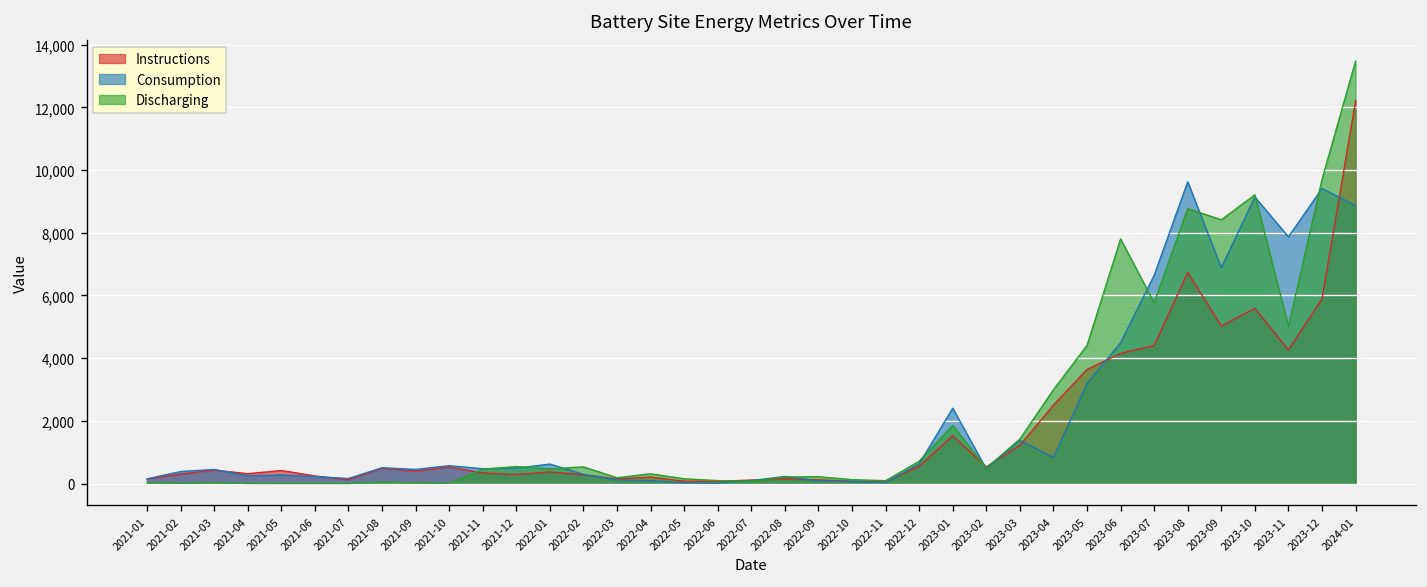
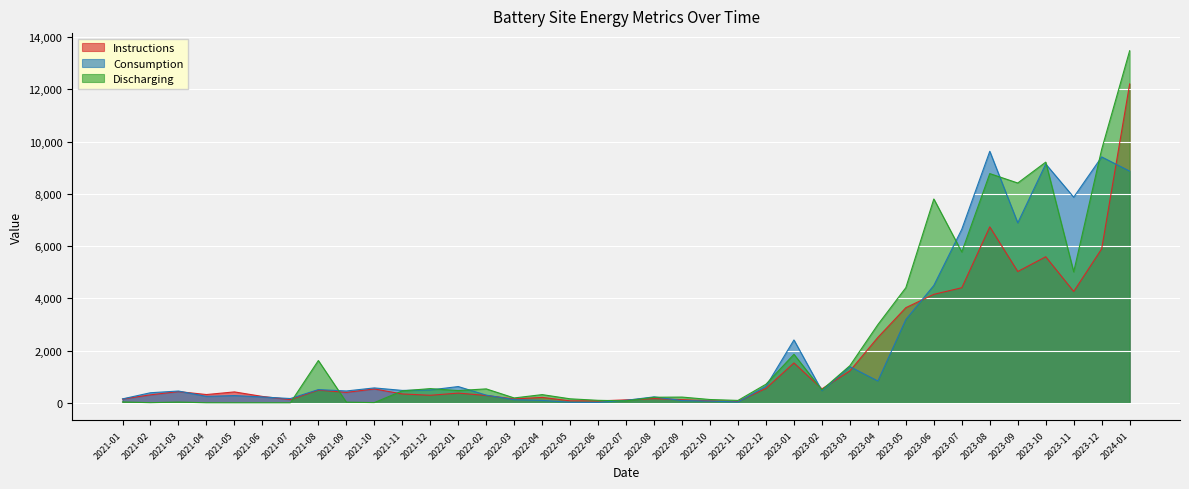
  {
    "Instructions": {
      "2021-05": "400",
      "2021-11": "300",
      "2021-12": "300",
      "2022-04": "200",
      "2023-01": "1,500",
      "2023-03": "1,200",
      "2023-04": "2,500",
      "2023-05": "3,600",
      "2023-06": "4,200",
      "2023-07": "4,400",
      "2023-08": "6,700",
      "2023-09": "5,000",
      "2023-10": "5,600",
      "2023-11": "4,300",
      "2023-12": "5,900",
      "2024-01": "12,200"
    },
    "Consumption": {
      "2021-05": "300",
      "2022-01": "600",
      "2022-04": "100",
      "2023-01": "2,400",
      "2023-04": "800",
      "2023-05": "3,200",
      "2023-06": "4,500",
      "2023-07": "6,600",
      "2023-08": "9,600",
      "2023-09": "6,900",
      "2023-11": "7,900",
      "2023-12": "9,400",
      "2024-01": "8,900"
    },
    "Discharging": {
      "2021-01": "0",
      "2021-02": "0",
      "2021-03": "0",
      "2021-04": "0",
      "2021-05": "0",
      "2021-06": "0",
      "2021-07": "0",
-     "2021-08": "0",
+     "2021-08": "1,600",
      "2021-09": "0",
      "2021-10": "0",
      "2022-02": "500",
      "2022-04": "300",
      "2023-01": "1,900",
      "2023-04": "3,000",
      "2023-05": "4,400",
      "2023-06": "7,800",
      "2023-07": "5,800",
      "2023-08": "8,800",
      "2023-09": "8,400",
      "2023-11": "5,000",
      "2023-12": "9,700",
      "2024-01": "13,500"
    }
  }
